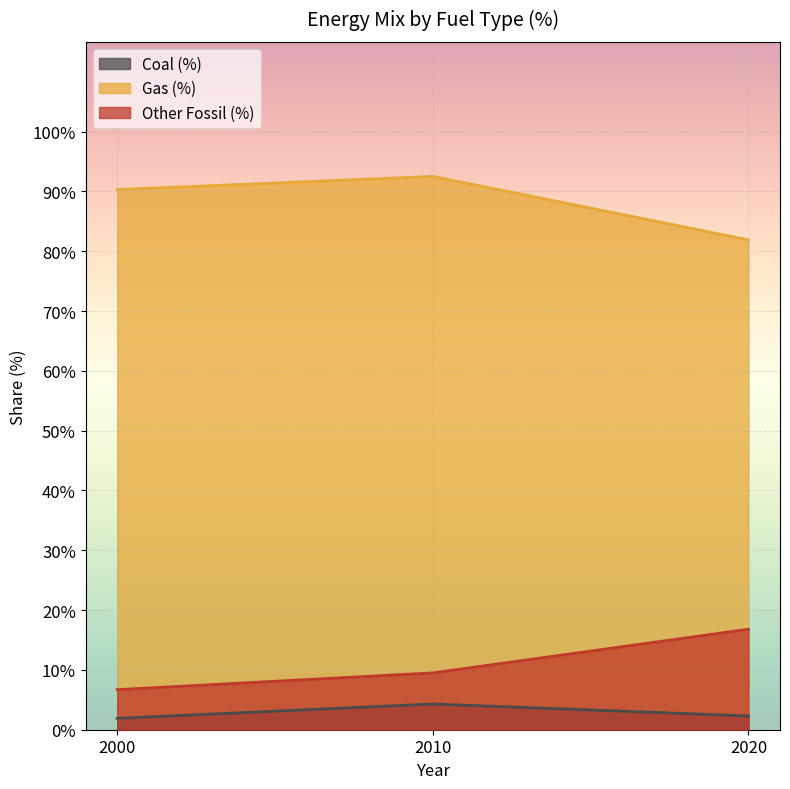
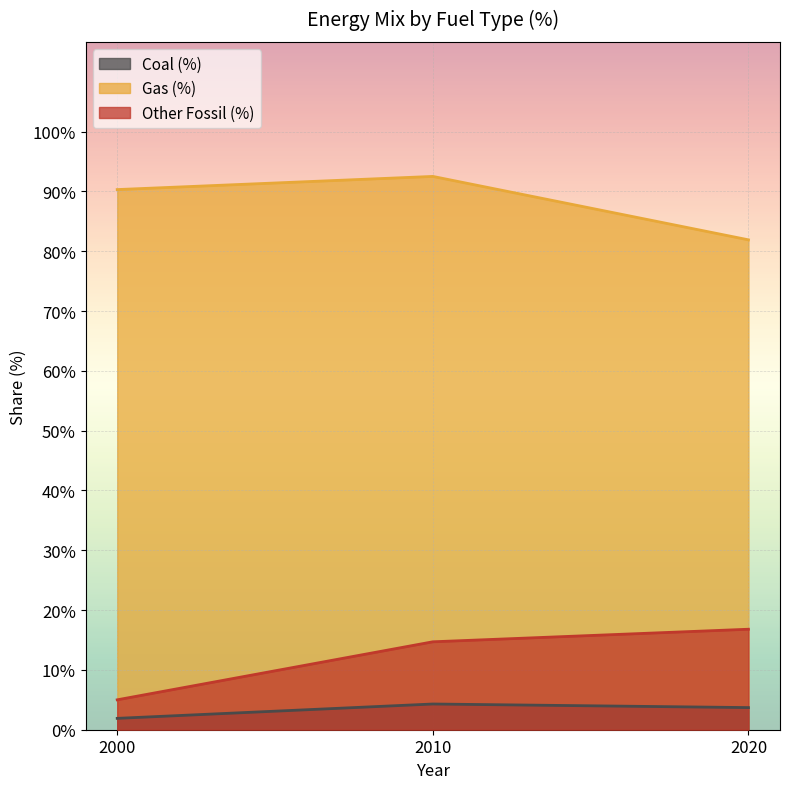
  {
    "Coal (%)": {
      "2000": "2%",
      "2010": "4%",
-     "2020": "2%"
+     "2020": "4%"
    },
    "Gas (%)": {
      "2000": "90%",
      "2010": "93%",
      "2020": "82%"
    },
    "Other Fossil (%)": {
-     "2000": "7%",
-     "2010": "10%",
+     "2000": "5%",
+     "2010": "15%",
      "2020": "17%"
    }
  }
